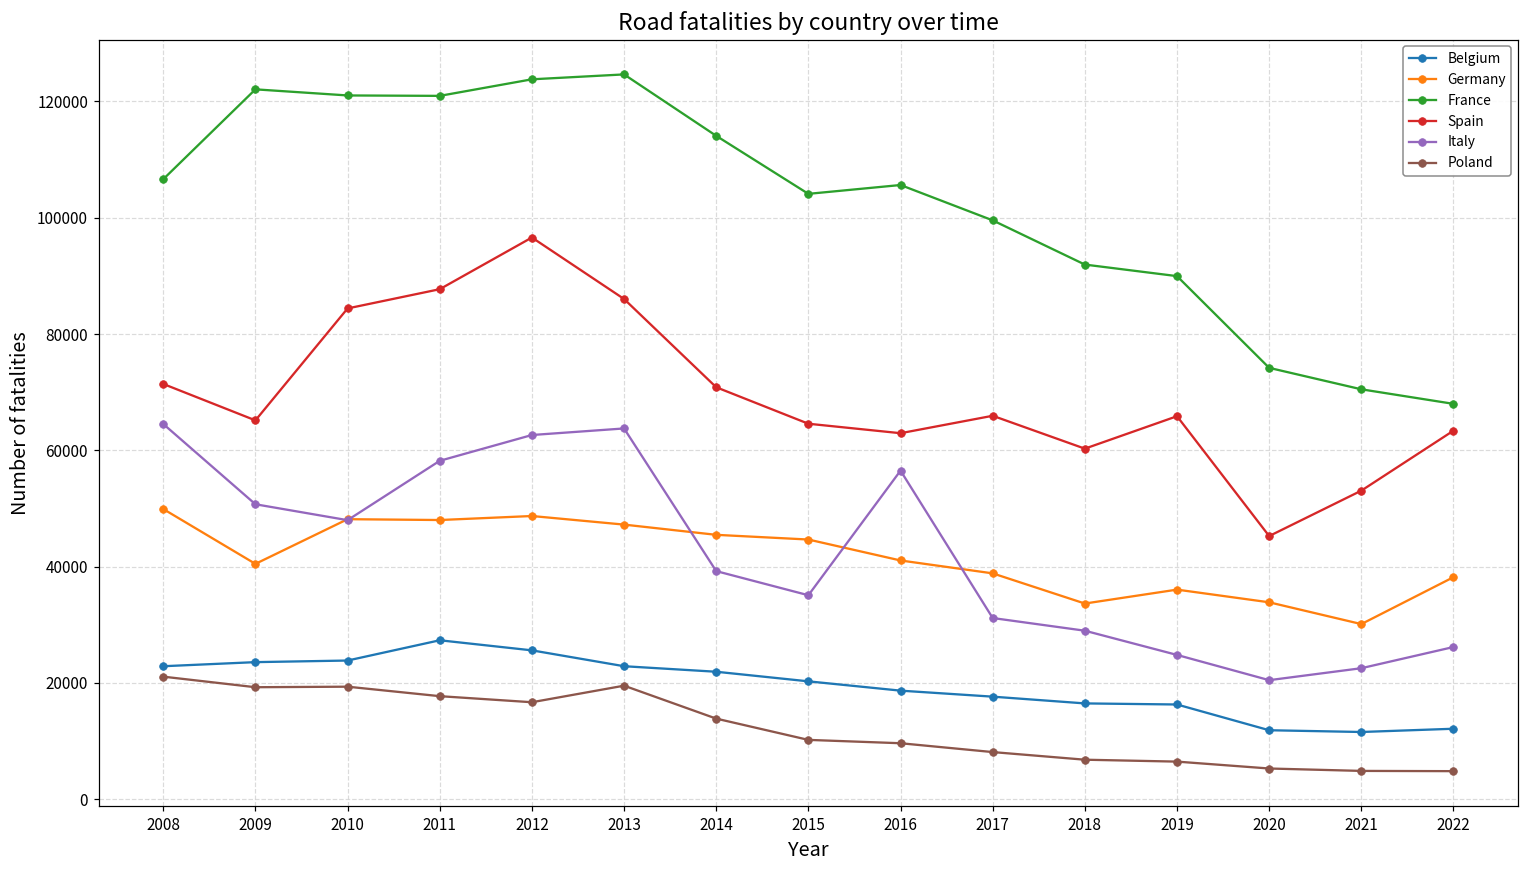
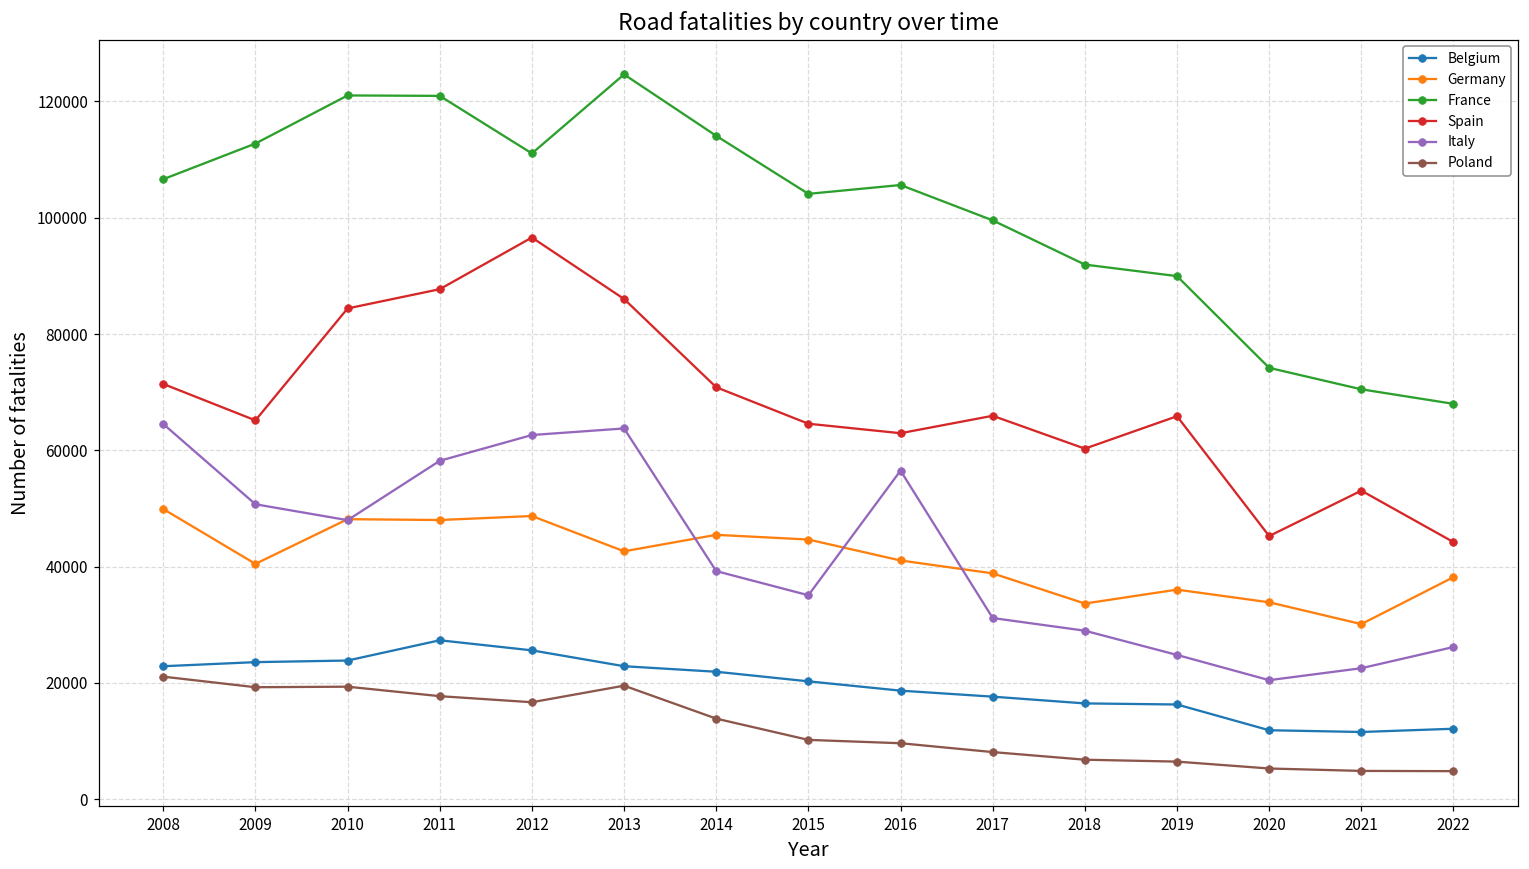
  {
    "Belgium": {
      "2008": 23000,
      "2009": 24000,
      "2010": 24000,
      "2011": 27000,
      "2012": 26000,
      "2013": 23000,
      "2014": 22000,
      "2015": 20000,
      "2016": 19000,
      "2017": 18000,
      "2018": 16000,
      "2019": 16000,
      "2020": 12000,
      "2021": 12000,
      "2022": 12000
    },
    "Germany": {
      "2008": 50000,
      "2009": 40000,
      "2011": 48000,
      "2012": 49000,
-     "2013": 47000,
+     "2013": 43000,
      "2014": 45000,
      "2015": 45000,
      "2016": 41000,
      "2017": 39000,
      "2018": 34000,
      "2019": 36000,
      "2020": 34000,
      "2021": 30000,
      "2022": 38000
    },
    "France": {
      "2008": 107000,
-     "2009": 122000,
+     "2009": 113000,
      "2010": 121000,
      "2011": 121000,
-     "2012": 124000,
+     "2012": 111000,
      "2013": 125000,
      "2014": 114000,
      "2015": 104000,
      "2016": 106000,
      "2017": 100000,
      "2018": 92000,
      "2019": 90000,
      "2020": 74000,
      "2021": 71000,
      "2022": 68000
    },
    "Spain": {
      "2008": 71000,
      "2009": 65000,
      "2010": 84000,
      "2011": 88000,
      "2012": 97000,
      "2013": 86000,
      "2014": 71000,
      "2015": 65000,
      "2016": 63000,
      "2017": 66000,
      "2018": 60000,
      "2019": 66000,
      "2020": 45000,
      "2021": 53000,
-     "2022": 63000
+     "2022": 44000
    },
    "Italy": {
      "2008": 65000,
      "2009": 51000,
      "2011": 58000,
      "2012": 63000,
      "2013": 64000,
      "2014": 39000,
      "2015": 35000,
      "2016": 57000,
      "2017": 31000,
      "2018": 29000,
      "2019": 25000,
      "2020": 20000,
      "2021": 23000,
      "2022": 26000
    },
    "Poland": {
      "2008": 21000,
      "2009": 19000,
      "2010": 19000,
      "2011": 18000,
      "2012": 17000,
      "2013": 20000,
      "2014": 14000,
      "2015": 10000,
      "2016": 10000,
      "2017": 8000,
      "2018": 7000,
      "2019": 6000,
      "2020": 5000,
      "2021": 5000,
      "2022": 5000
    }
  }
